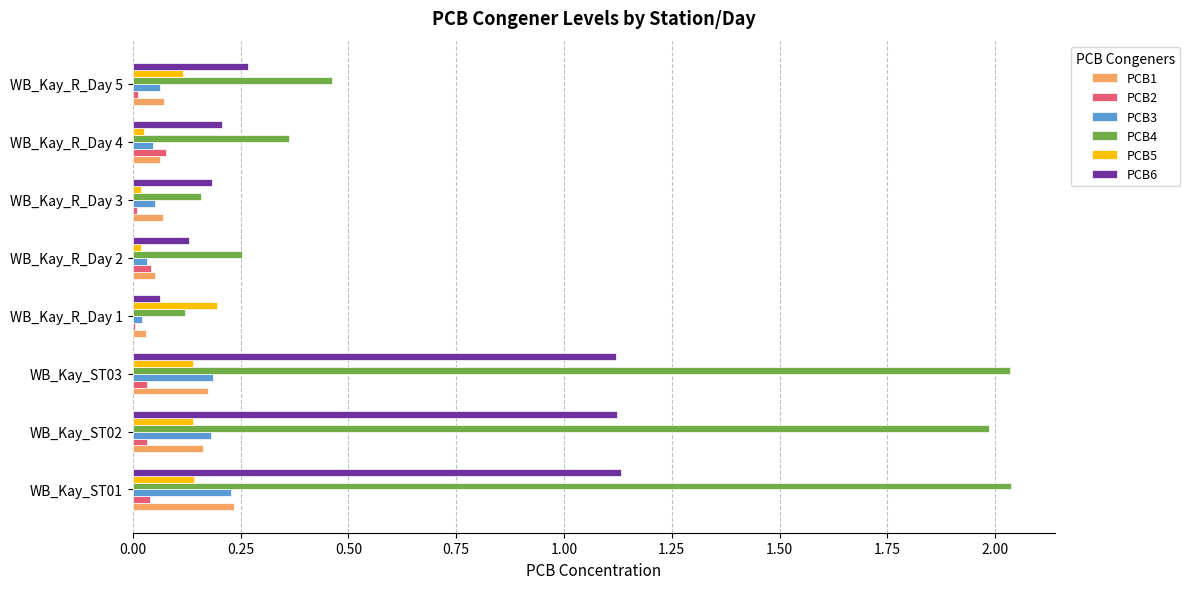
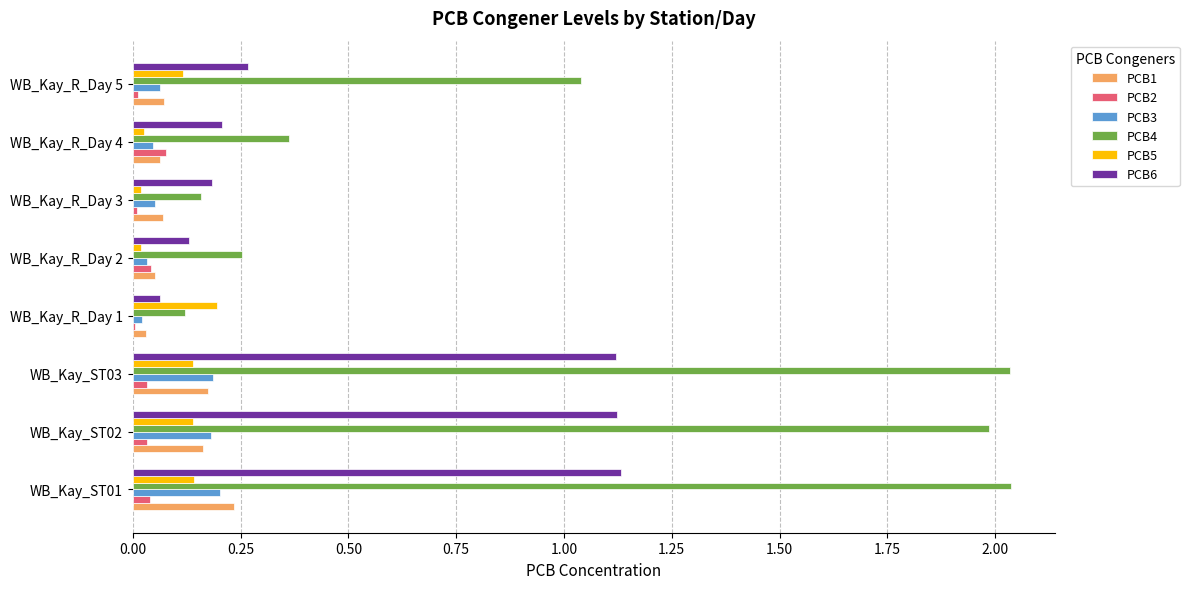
  {
    "PCB1": {
      "WB_Kay_R_Day 5": 0.07,
      "WB_Kay_R_Day 4": 0.06,
      "WB_Kay_R_Day 3": 0.07,
      "WB_Kay_R_Day 2": 0.05,
      "WB_Kay_R_Day 1": 0.03,
      "WB_Kay_ST03": 0.17,
      "WB_Kay_ST02": 0.16,
      "WB_Kay_ST01": 0.23
    },
    "PCB2": {
      "WB_Kay_R_Day 5": 0.01,
      "WB_Kay_R_Day 4": 0.08,
      "WB_Kay_R_Day 3": 0.01,
      "WB_Kay_R_Day 2": 0.04,
      "WB_Kay_R_Day 1": 0.01,
      "WB_Kay_ST03": 0.03,
      "WB_Kay_ST02": 0.03,
      "WB_Kay_ST01": 0.04
    },
    "PCB3": {
      "WB_Kay_R_Day 5": 0.06,
      "WB_Kay_R_Day 4": 0.05,
      "WB_Kay_R_Day 3": 0.05,
      "WB_Kay_R_Day 2": 0.03,
      "WB_Kay_R_Day 1": 0.02,
      "WB_Kay_ST03": 0.19,
      "WB_Kay_ST02": 0.18,
-     "WB_Kay_ST01": 0.23
+     "WB_Kay_ST01": 0.20
    },
    "PCB4": {
-     "WB_Kay_R_Day 5": 0.46,
+     "WB_Kay_R_Day 5": 1.04,
      "WB_Kay_R_Day 4": 0.36,
      "WB_Kay_R_Day 3": 0.16,
      "WB_Kay_R_Day 2": 0.25,
      "WB_Kay_R_Day 1": 0.12,
      "WB_Kay_ST03": 2.03,
      "WB_Kay_ST02": 1.99,
      "WB_Kay_ST01": 2.04
    },
    "PCB5": {
      "WB_Kay_R_Day 5": 0.12,
      "WB_Kay_R_Day 4": 0.03,
      "WB_Kay_R_Day 3": 0.02,
      "WB_Kay_R_Day 2": 0.02,
      "WB_Kay_R_Day 1": 0.19,
      "WB_Kay_ST03": 0.14,
      "WB_Kay_ST02": 0.14,
      "WB_Kay_ST01": 0.14
    },
    "PCB6": {
      "WB_Kay_R_Day 5": 0.27,
      "WB_Kay_R_Day 4": 0.21,
      "WB_Kay_R_Day 3": 0.18,
      "WB_Kay_R_Day 2": 0.13,
      "WB_Kay_R_Day 1": 0.06,
      "WB_Kay_ST03": 1.12,
      "WB_Kay_ST02": 1.12,
      "WB_Kay_ST01": 1.13
    }
  }
